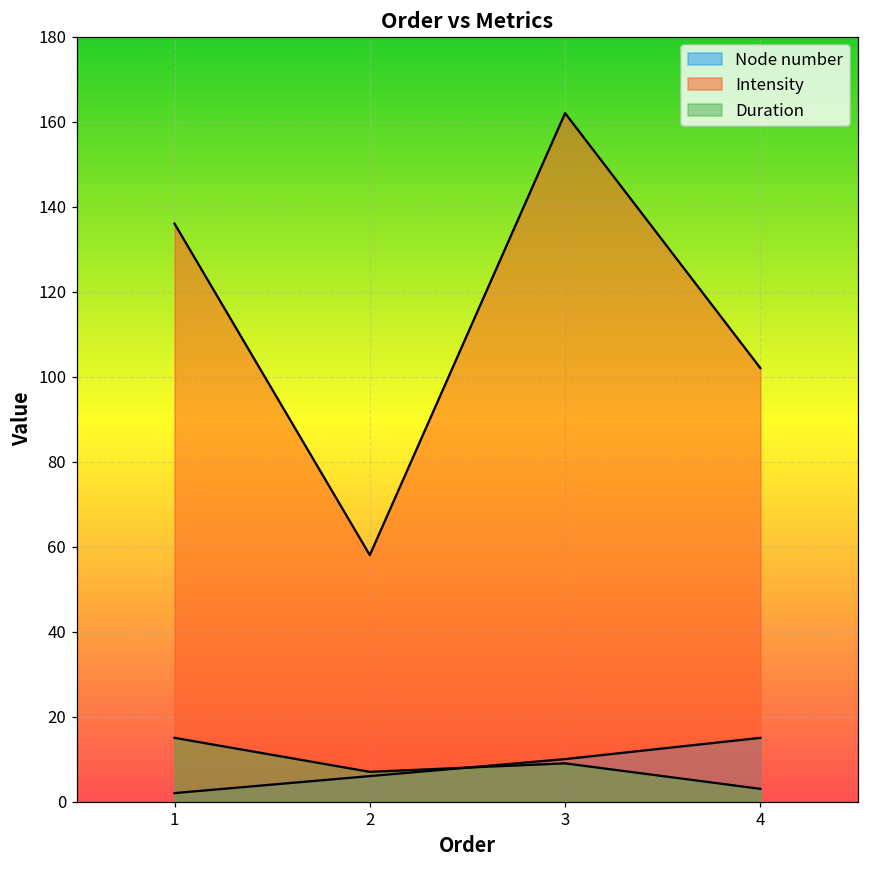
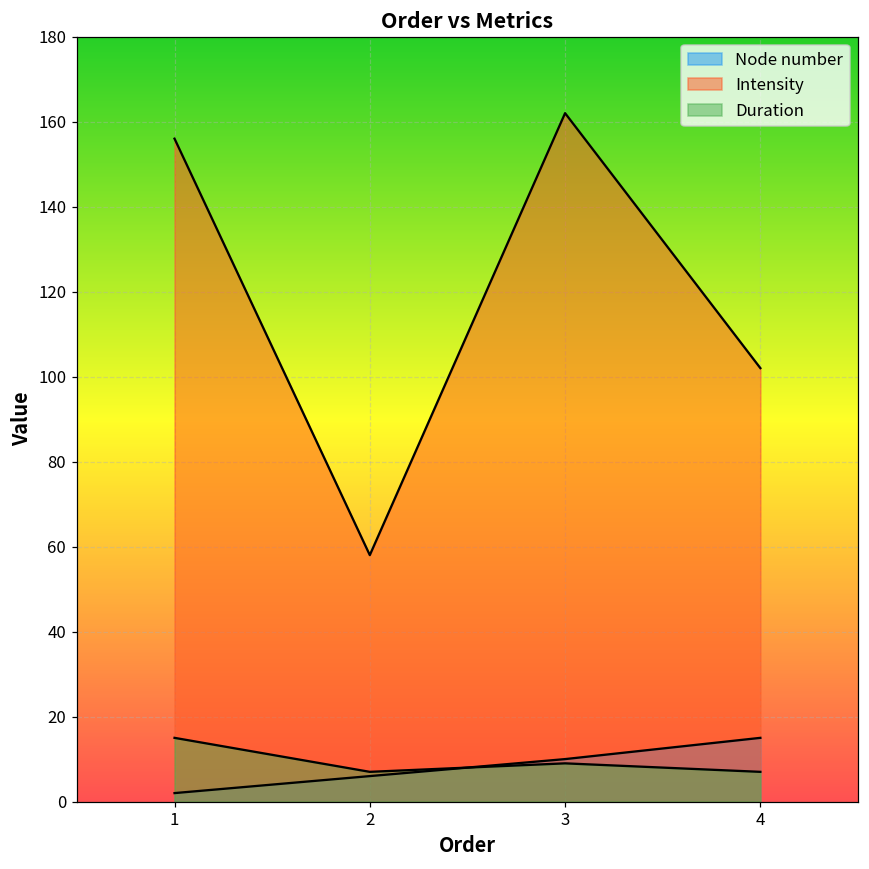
  {
    "Node number": {
      "1": 2,
      "2": 6,
      "3": 10,
      "4": 15
    },
    "Intensity": {
-     "1": 136,
+     "1": 156,
      "2": 58,
      "3": 162,
      "4": 102
    },
    "Duration": {
      "1": 15,
      "2": 7,
      "3": 9,
-     "4": 3
+     "4": 7
    }
  }
